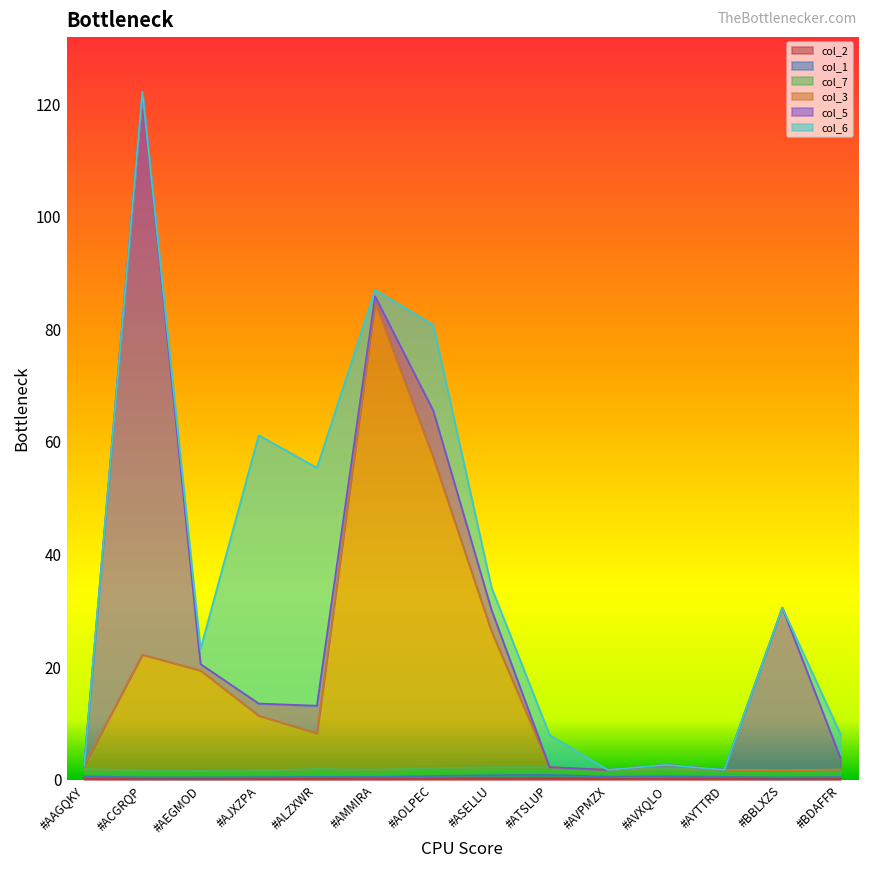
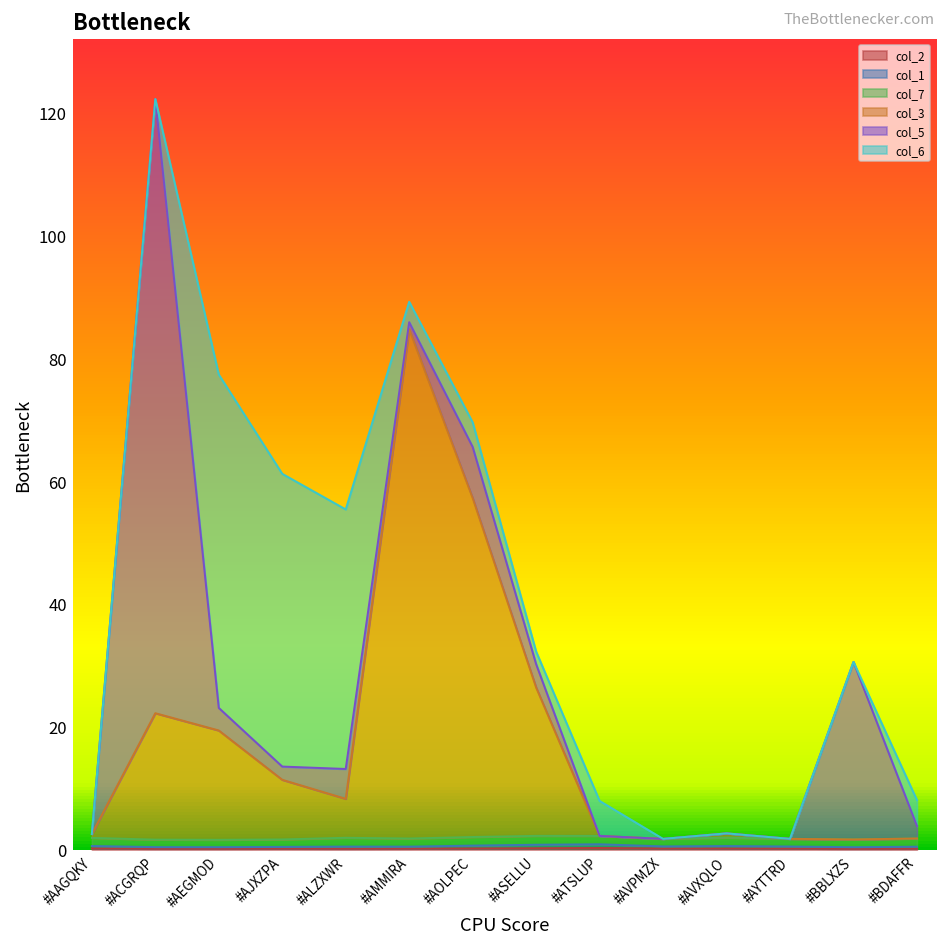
  {
    "col_1": {
      "#ASELLU": 1,
      "#ATSLUP": 1
    },
    "col_7": {
      "#AAGQKY": 1,
      "#ACGRQP": 1,
      "#AEGMOD": 1,
      "#AJXZPA": 1,
      "#ALZXWR": 1,
      "#AMMIRA": 1,
      "#AOLPEC": 1,
      "#ASELLU": 1,
      "#AVXQLO": 1
    },
    "col_5": {
-     "#AEGMOD": 1,
+     "#AEGMOD": 4,
      "#AJXZPA": 2,
      "#ALZXWR": 5,
      "#AMMIRA": 1,
      "#AOLPEC": 8,
      "#ASELLU": 4,
      "#BDAFFR": 2
    },
    "col_6": {
-     "#AEGMOD": 3,
+     "#AEGMOD": 54,
      "#AJXZPA": 48,
      "#ALZXWR": 42,
-     "#AMMIRA": 1,
-     "#AOLPEC": 15,
-     "#ASELLU": 4,
+     "#AMMIRA": 3,
+     "#AOLPEC": 4,
+     "#ASELLU": 2,
      "#ATSLUP": 6,
      "#BDAFFR": 4
    }
  }
